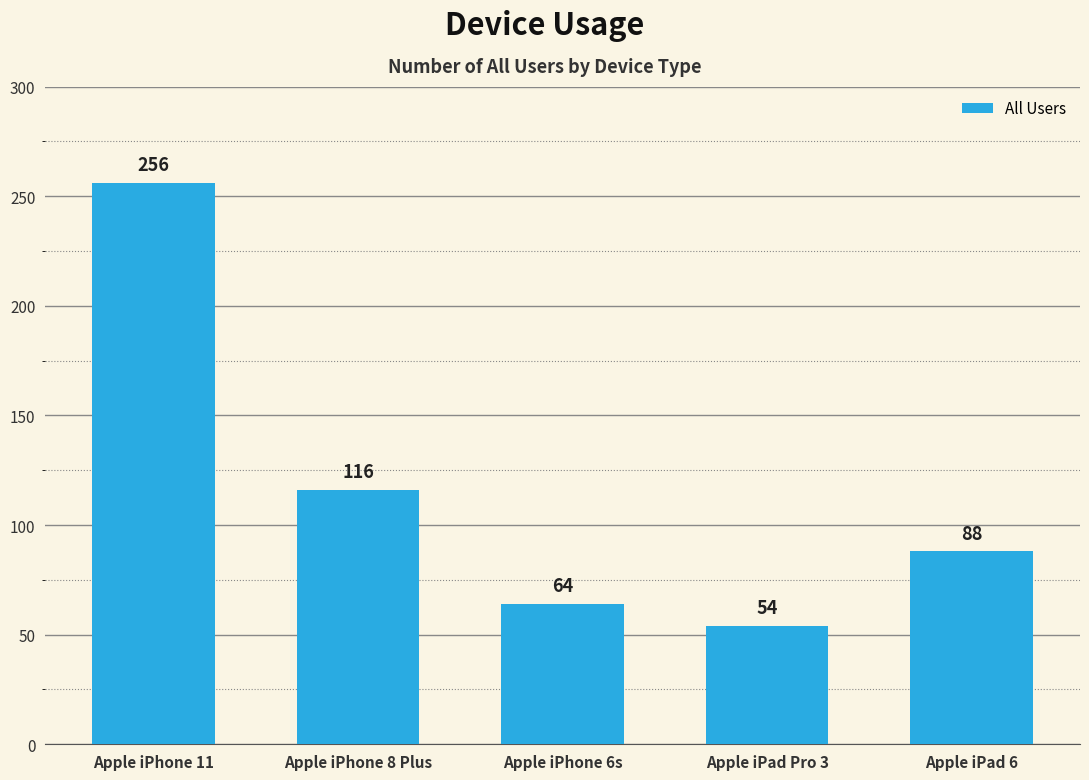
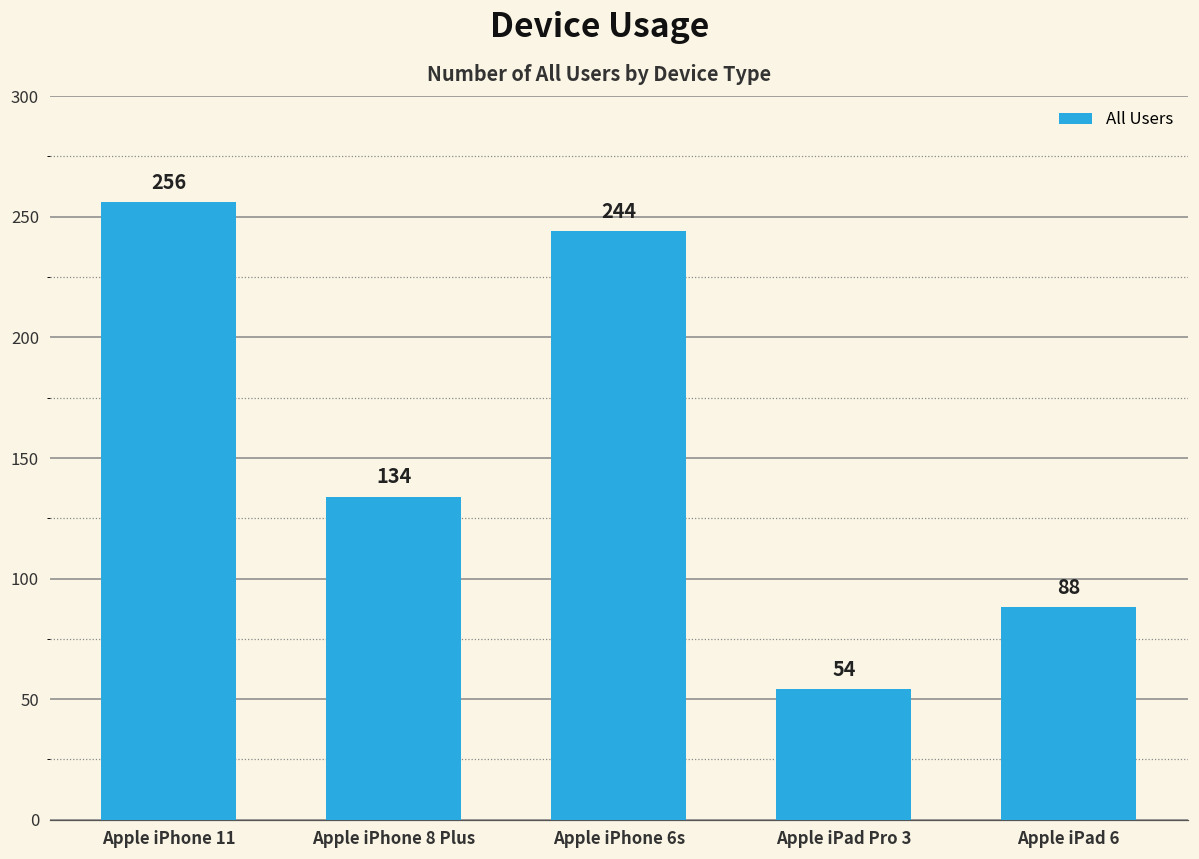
  {
    "Apple iPhone 11": 256,
-   "Apple iPhone 8 Plus": 116,
-   "Apple iPhone 6s": 64,
+   "Apple iPhone 8 Plus": 134,
+   "Apple iPhone 6s": 244,
    "Apple iPad Pro 3": 54,
    "Apple iPad 6": 88
  }
